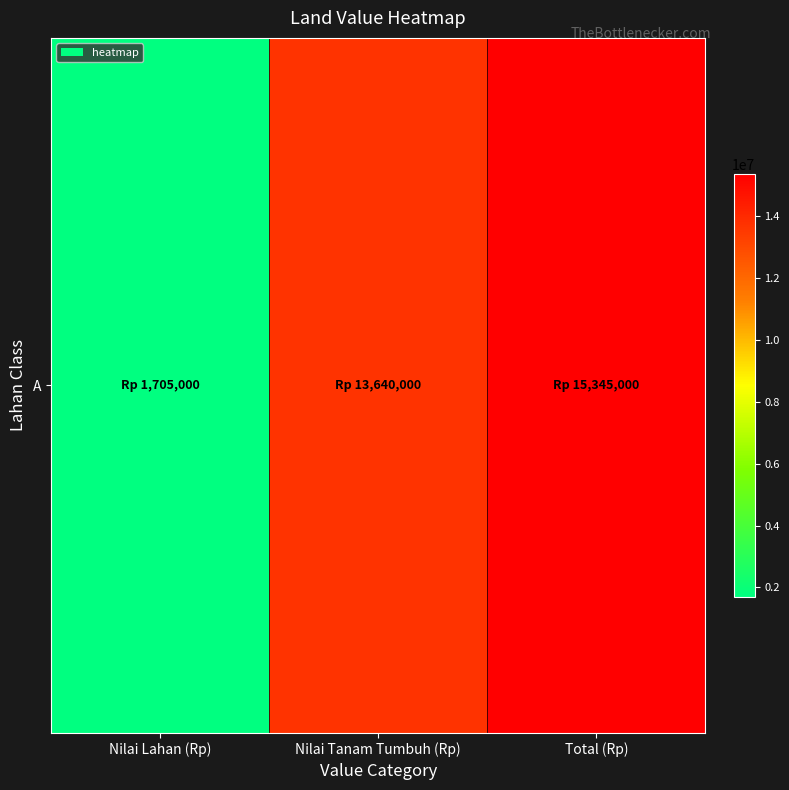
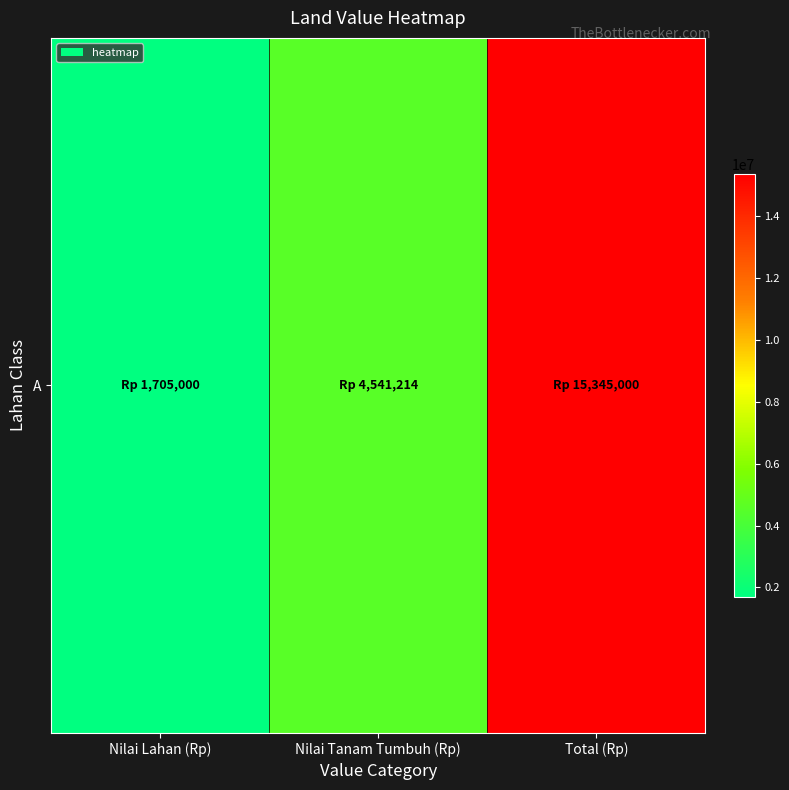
  {
    "A": {
      "Nilai Lahan (Rp)": "1,705,000",
-     "Nilai Tanam Tumbuh (Rp)": "13,640,000",
+     "Nilai Tanam Tumbuh (Rp)": "4,541,214",
      "Total (Rp)": "15,345,000"
    }
  }
